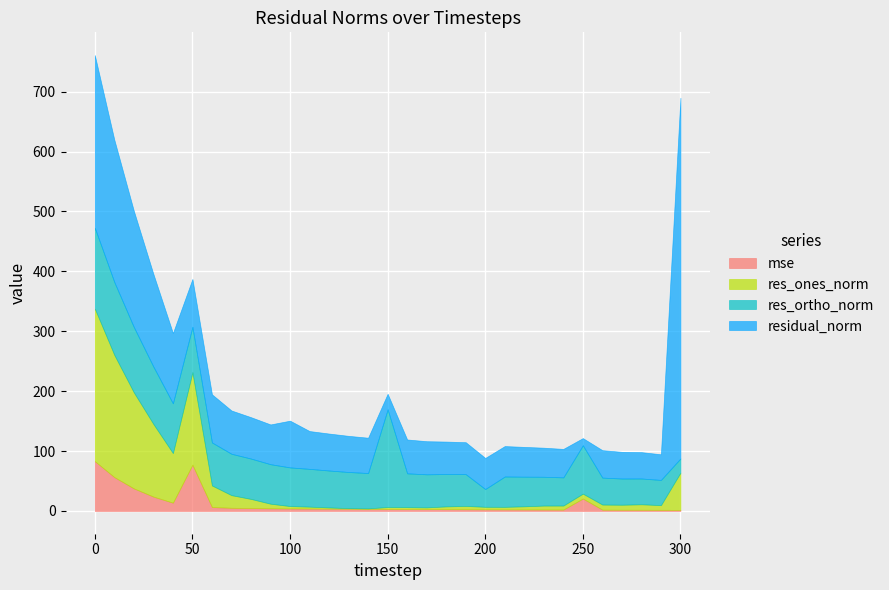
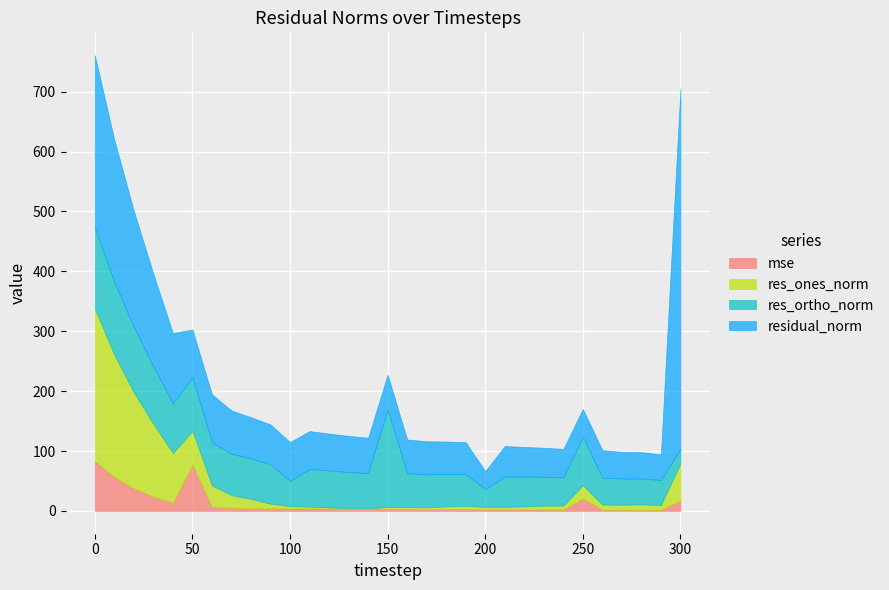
  {
    "mse": {
      "0": 80,
      "50": 80,
      "250": 20,
-     "300": 0
+     "300": 20
    },
    "res_ones_norm": {
      "0": 250,
-     "50": 150,
-     "250": 10,
+     "50": 60,
+     "250": 20,
      "300": 60
    },
    "res_ortho_norm": {
      "0": 130,
-     "50": 80,
-     "100": 60,
+     "50": 90,
+     "100": 40,
      "150": 160,
      "200": 30,
      "250": 80,
      "300": 20
    },
    "residual_norm": {
      "0": 290,
      "50": 80,
-     "100": 80,
-     "150": 30,
-     "200": 50,
-     "250": 10,
+     "100": 60,
+     "150": 60,
+     "200": 30,
+     "250": 50,
      "300": 600
    }
  }
